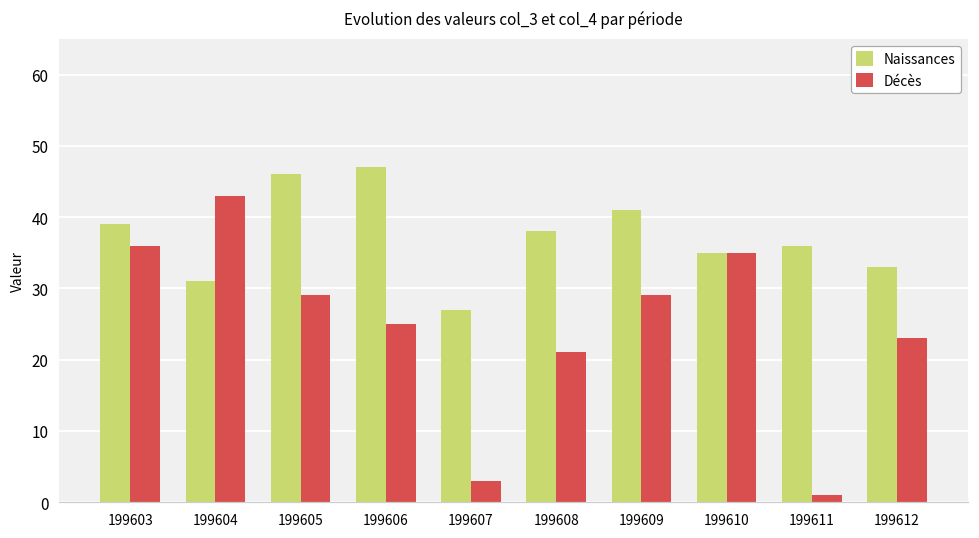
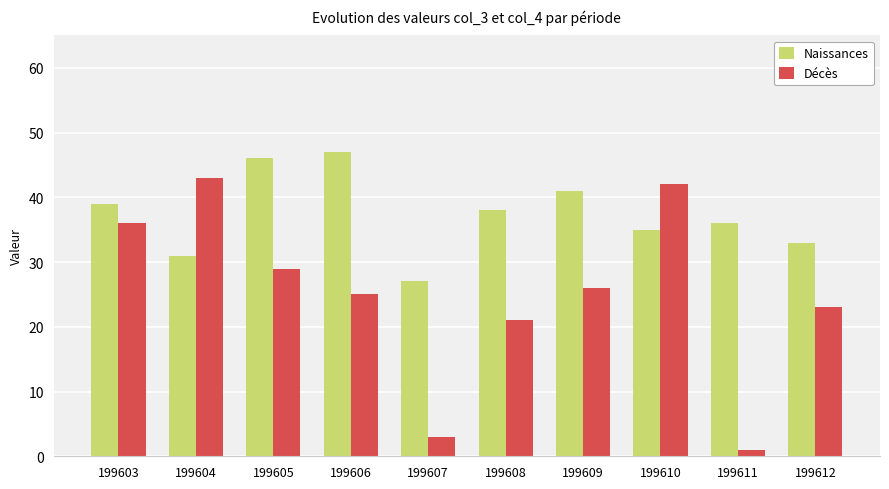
  {
    "Naissances": {
      "199603": 39,
      "199604": 31,
      "199605": 46,
      "199606": 47,
      "199607": 27,
      "199608": 38,
      "199609": 41,
      "199610": 35,
      "199611": 36,
      "199612": 33
    },
    "Décès": {
      "199603": 36,
      "199604": 43,
      "199605": 29,
      "199606": 25,
      "199607": 3,
      "199608": 21,
-     "199609": 29,
-     "199610": 35,
+     "199609": 26,
+     "199610": 42,
      "199611": 1,
      "199612": 23
    }
  }
